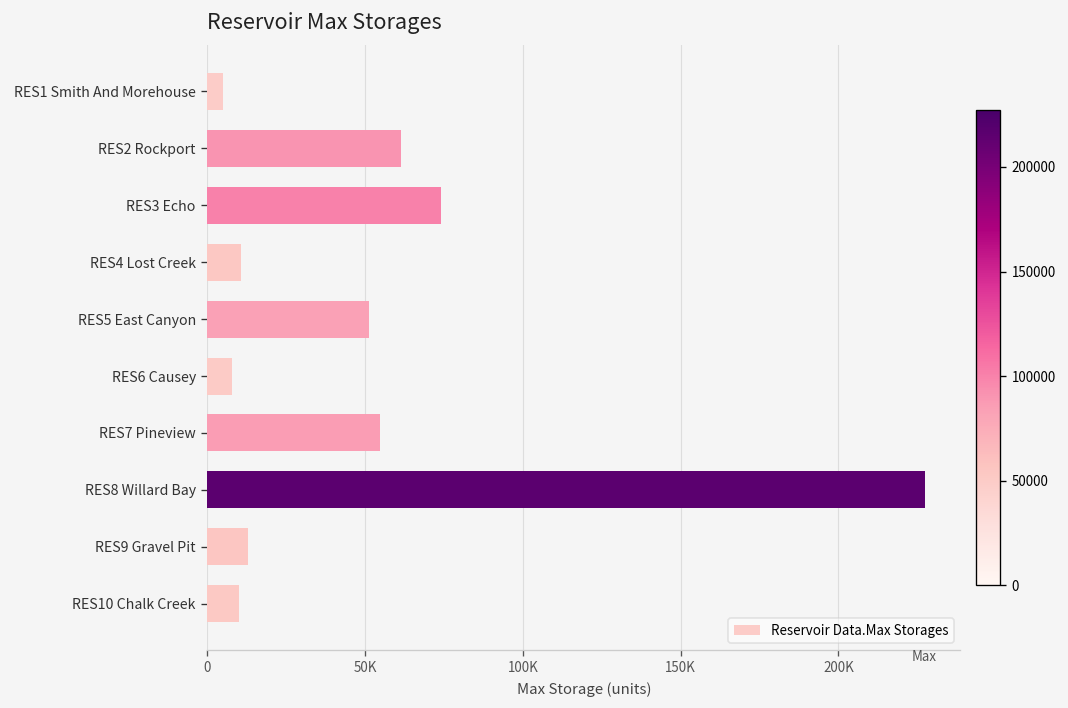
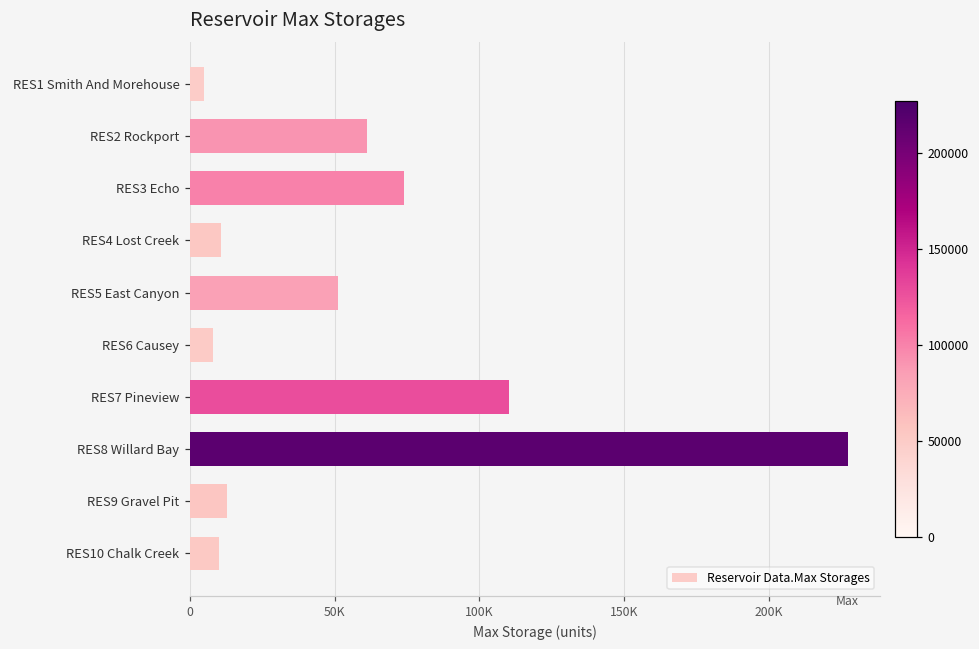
  {
    "RES1 Smith And Morehouse": 5000,
    "RES2 Rockport": 61000,
    "RES3 Echo": 74000,
    "RES4 Lost Creek": 11000,
    "RES5 East Canyon": 51000,
    "RES6 Causey": 8000,
-   "RES7 Pineview": 55000,
+   "RES7 Pineview": 110000,
    "RES8 Willard Bay": 227000,
    "RES9 Gravel Pit": 13000,
    "RES10 Chalk Creek": 10000
  }
